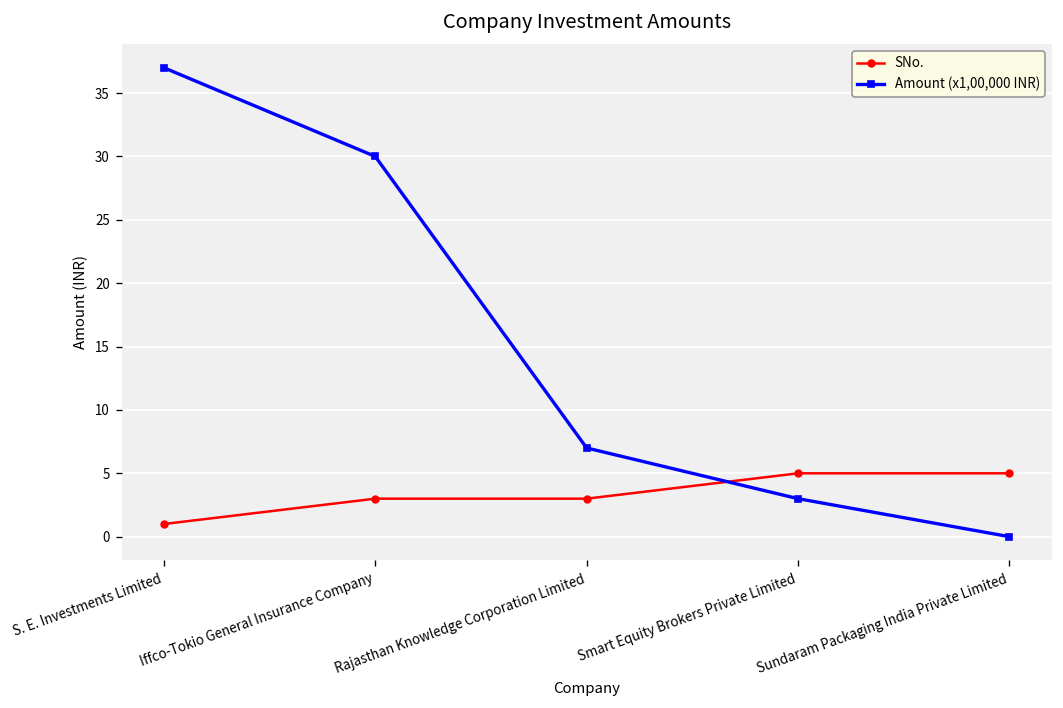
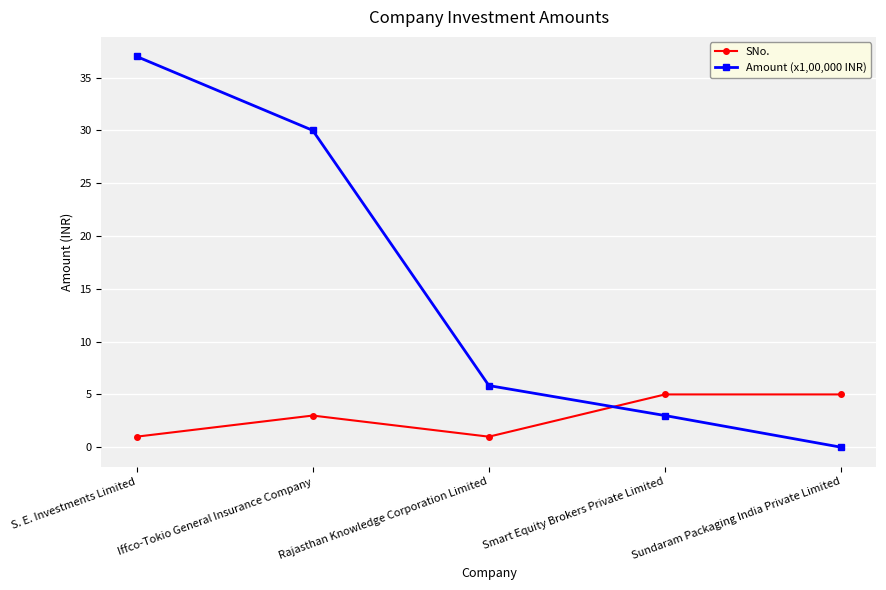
  {
    "SNo.": {
      "S. E. Investments Limited": 1,
      "Iffco-Tokio General Insurance Company": 3,
-     "Rajasthan Knowledge Corporation Limited": 3,
+     "Rajasthan Knowledge Corporation Limited": 1,
      "Smart Equity Brokers Private Limited": 5,
      "Sundaram Packaging India Private Limited": 5
    },
    "Amount (x1,00,000 INR)": {
      "S. E. Investments Limited": 37.0,
      "Iffco-Tokio General Insurance Company": 30.0,
-     "Rajasthan Knowledge Corporation Limited": 7.0,
+     "Rajasthan Knowledge Corporation Limited": 5.8,
      "Smart Equity Brokers Private Limited": 3.0,
      "Sundaram Packaging India Private Limited": 0.0
    }
  }
